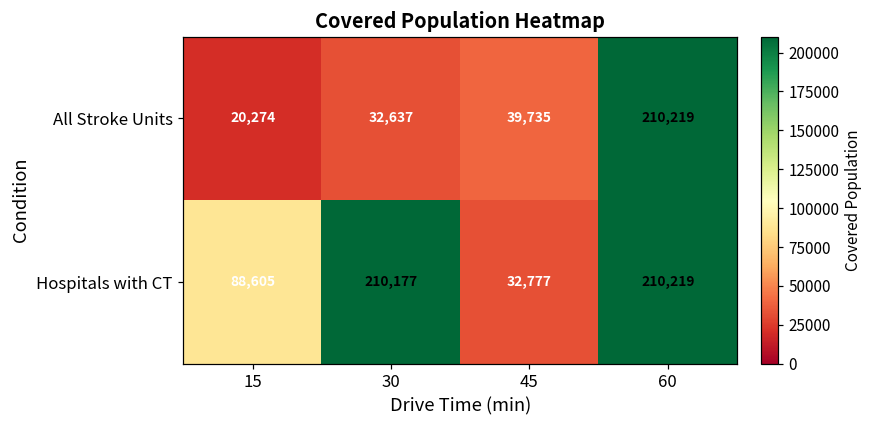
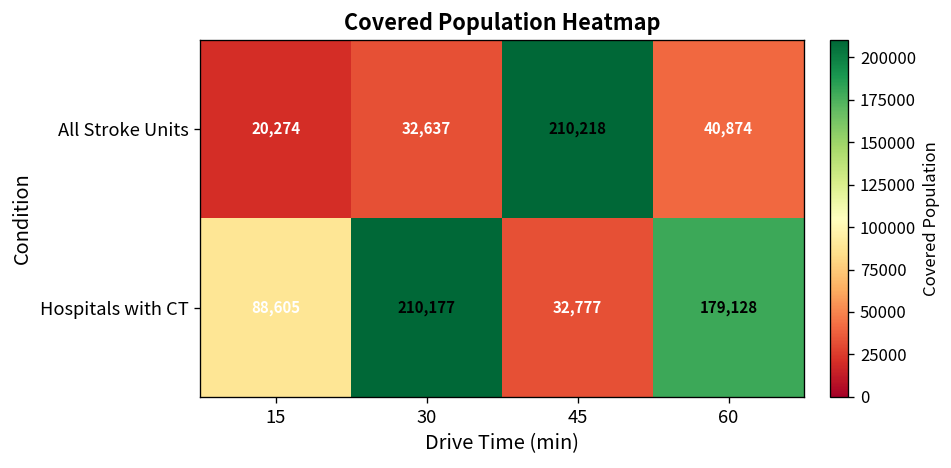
  {
    "All Stroke Units": {
      "15": "20,274",
      "30": "32,637",
-     "45": "39,735",
-     "60": "210,219"
+     "45": "210,218",
+     "60": "40,874"
    },
    "Hospitals with CT": {
      "15": "88,605",
      "30": "210,177",
      "45": "32,777",
-     "60": "210,219"
+     "60": "179,128"
    }
  }
